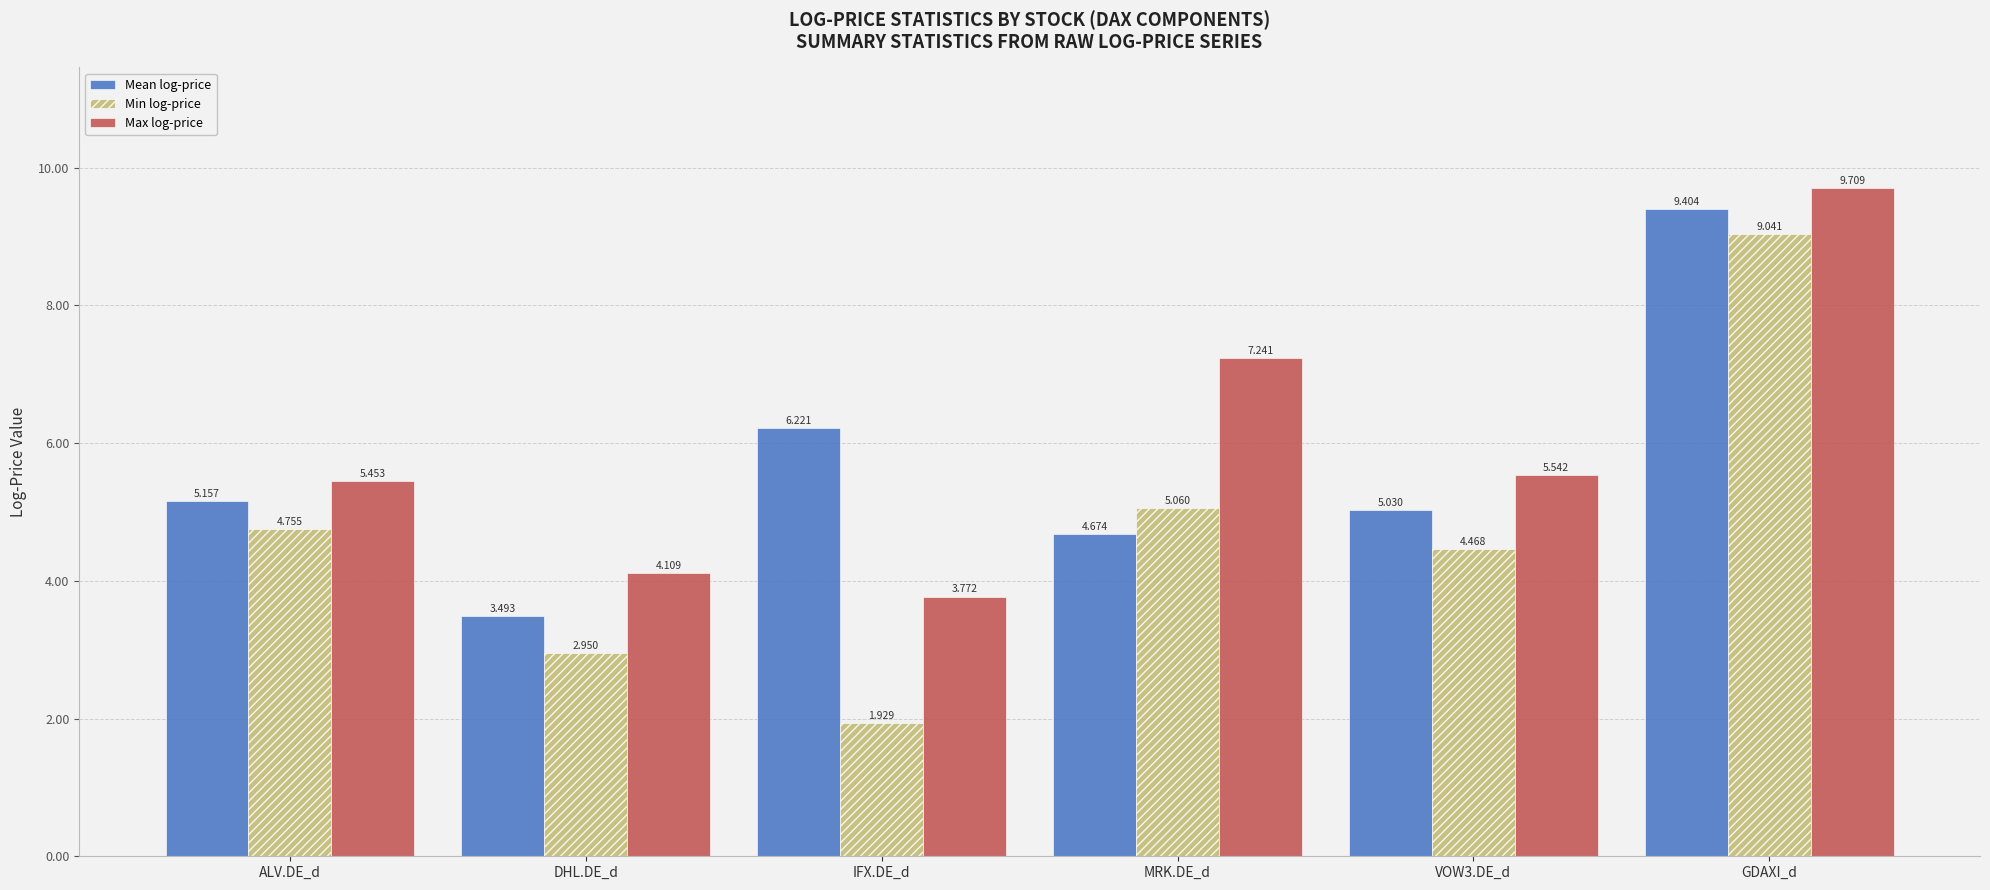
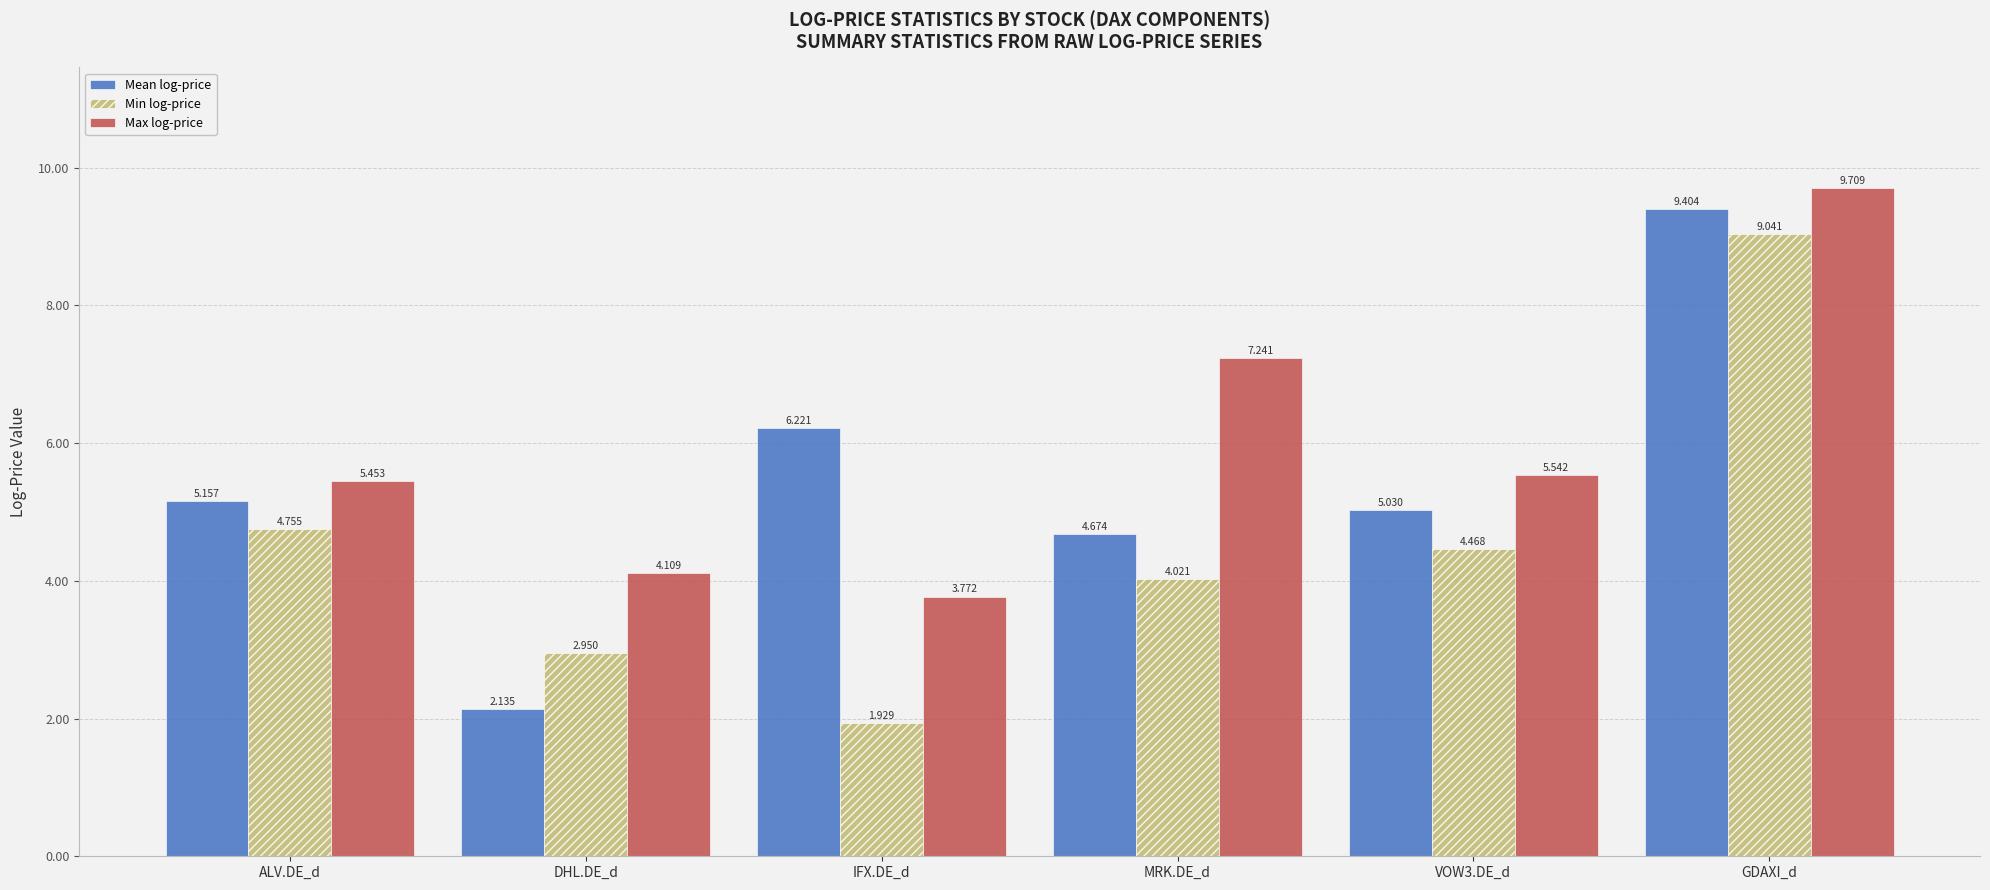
  {
    "Mean log-price": {
      "ALV.DE_d": 5.157,
-     "DHL.DE_d": 3.493,
+     "DHL.DE_d": 2.135,
      "IFX.DE_d": 6.221,
      "MRK.DE_d": 4.674,
      "VOW3.DE_d": 5.030,
      "GDAXI_d": 9.404
    },
    "Min log-price": {
      "ALV.DE_d": 4.755,
      "DHL.DE_d": 2.950,
      "IFX.DE_d": 1.929,
-     "MRK.DE_d": 5.060,
+     "MRK.DE_d": 4.021,
      "VOW3.DE_d": 4.468,
      "GDAXI_d": 9.041
    },
    "Max log-price": {
      "ALV.DE_d": 5.453,
      "DHL.DE_d": 4.109,
      "IFX.DE_d": 3.772,
      "MRK.DE_d": 7.241,
      "VOW3.DE_d": 5.542,
      "GDAXI_d": 9.709
    }
  }
